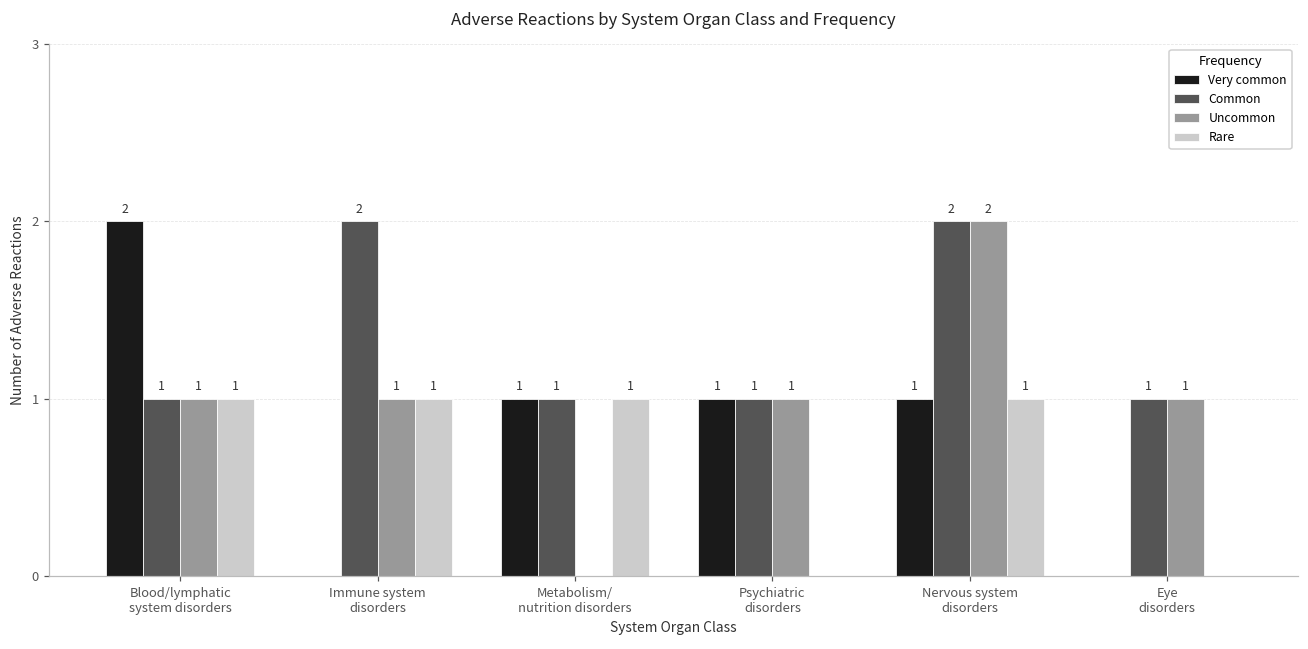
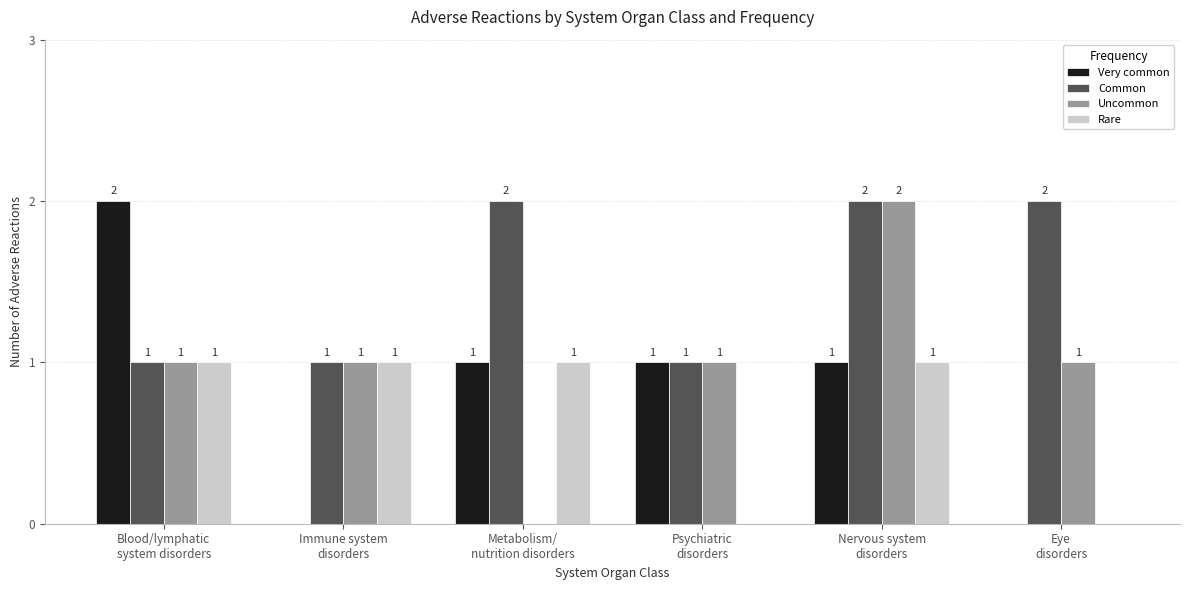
  {
    "Very common": {
      "Blood/lymphatic system disorders": 2,
      "Metabolism/ nutrition disorders": 1,
      "Psychiatric disorders": 1,
      "Nervous system disorders": 1
    },
    "Common": {
      "Blood/lymphatic system disorders": 1,
-     "Immune system disorders": 2,
-     "Metabolism/ nutrition disorders": 1,
+     "Immune system disorders": 1,
+     "Metabolism/ nutrition disorders": 2,
      "Psychiatric disorders": 1,
      "Nervous system disorders": 2,
-     "Eye disorders": 1
+     "Eye disorders": 2
    },
    "Uncommon": {
      "Blood/lymphatic system disorders": 1,
      "Immune system disorders": 1,
      "Psychiatric disorders": 1,
      "Nervous system disorders": 2,
      "Eye disorders": 1
    },
    "Rare": {
      "Blood/lymphatic system disorders": 1,
      "Immune system disorders": 1,
      "Metabolism/ nutrition disorders": 1,
      "Nervous system disorders": 1
    }
  }
